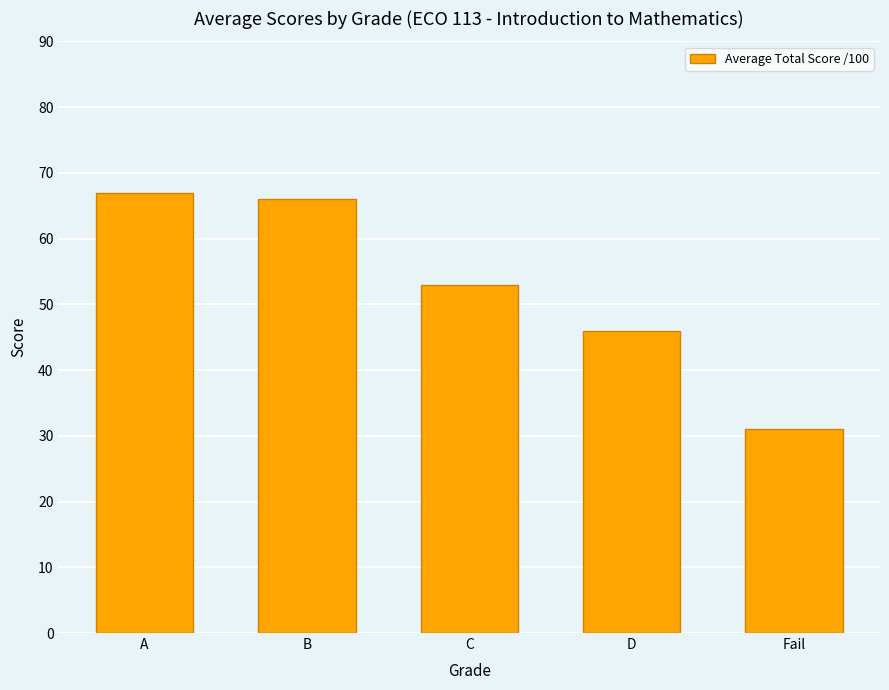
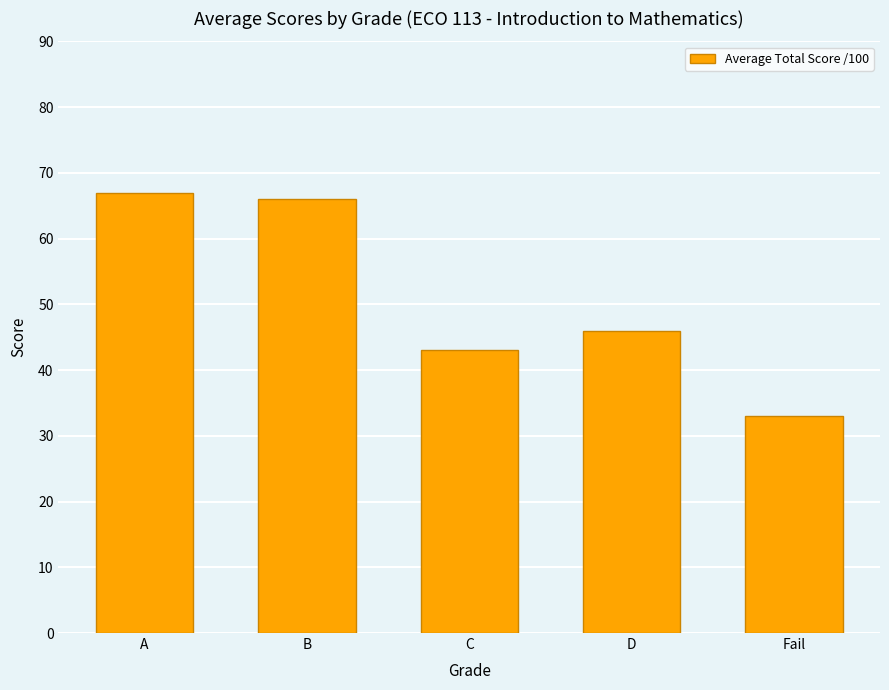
  {
    "A": 67,
    "B": 66,
-   "C": 53,
+   "C": 43,
    "D": 46,
-   "Fail": 31
+   "Fail": 33
  }
